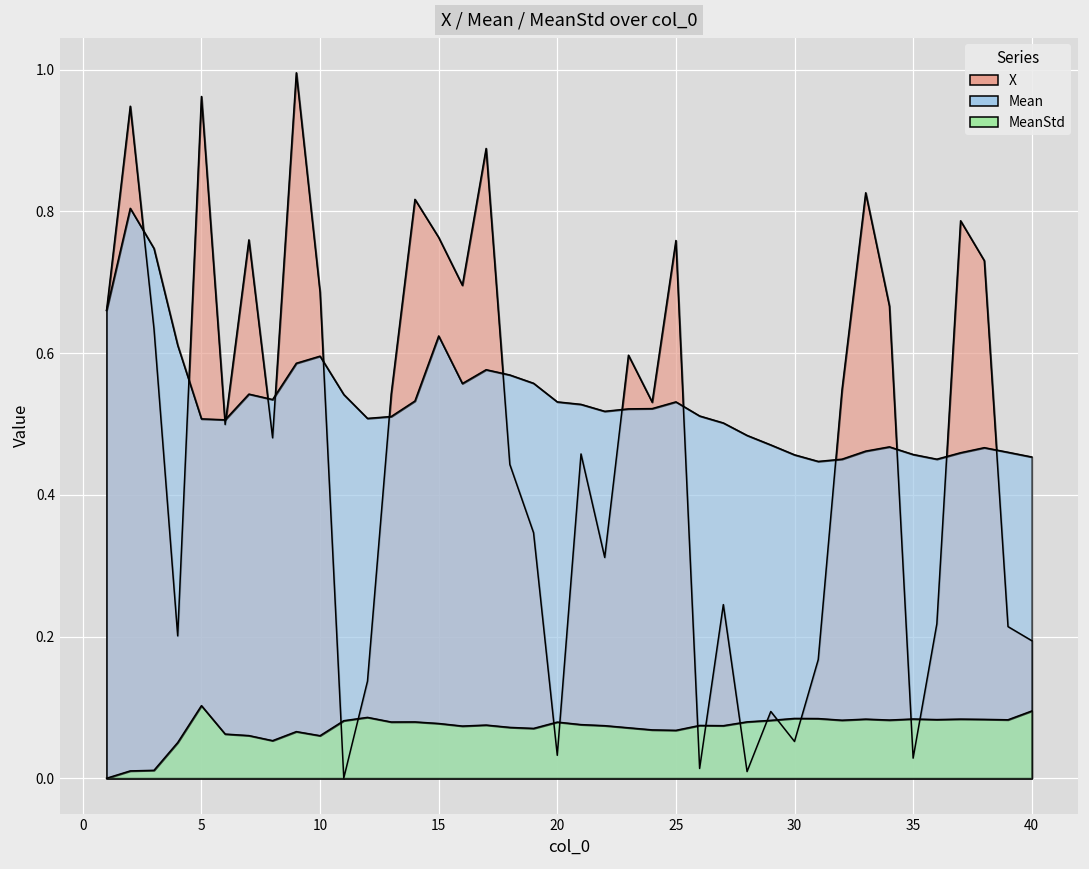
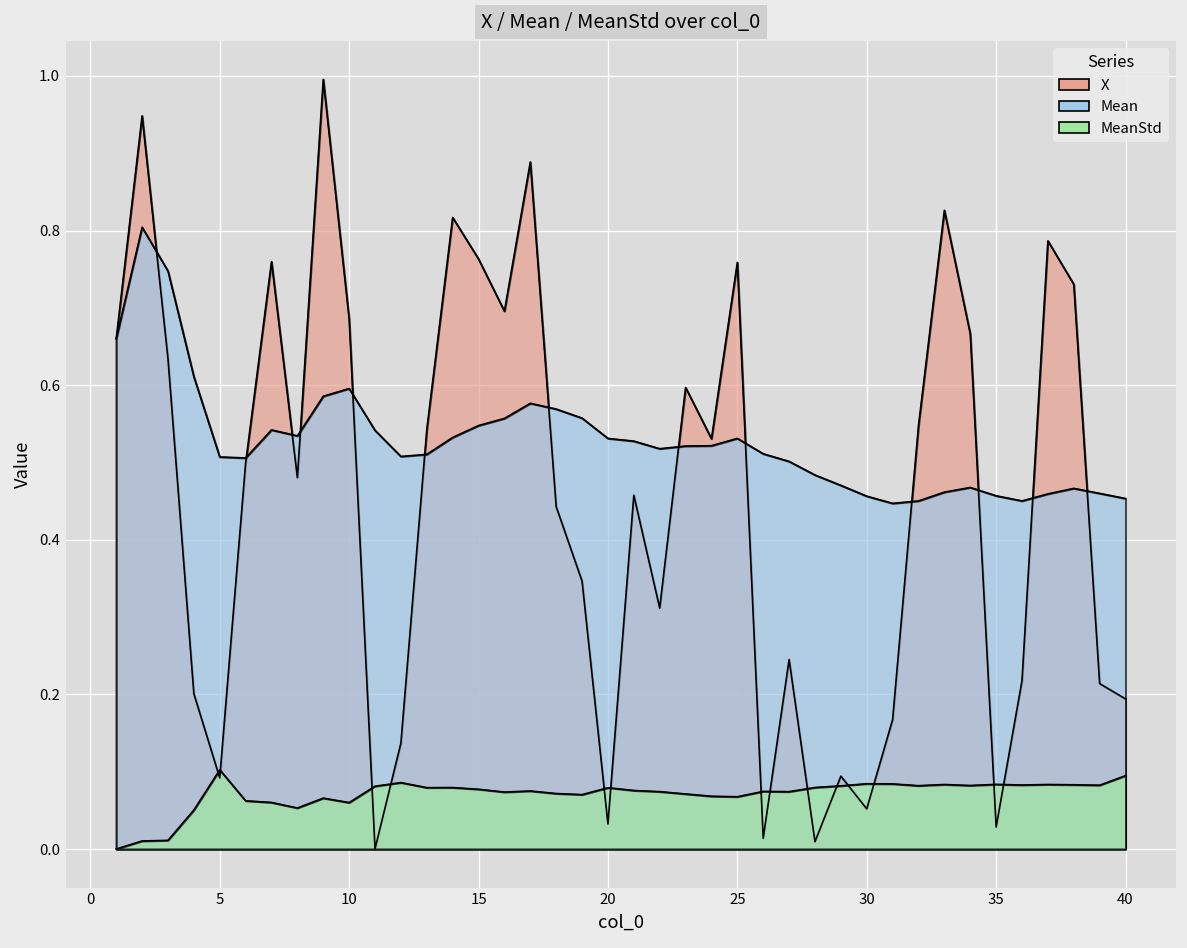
  {
    "X": {
-     "5": 0.96,
+     "5": 0.09,
      "10": 0.69,
      "15": 0.76,
      "20": 0.03,
      "25": 0.76,
      "30": 0.05,
      "35": 0.03,
      "40": 0.19
    },
    "Mean": {
      "5": 0.51,
      "10": 0.60,
-     "15": 0.62,
+     "15": 0.55,
      "20": 0.53,
      "25": 0.53,
      "30": 0.46,
      "35": 0.46,
      "40": 0.45
    },
    "MeanStd": {
      "5": 0.10,
      "10": 0.06,
      "15": 0.08,
      "20": 0.08,
      "25": 0.07,
      "30": 0.08,
      "35": 0.08,
      "40": 0.09
    }
  }
